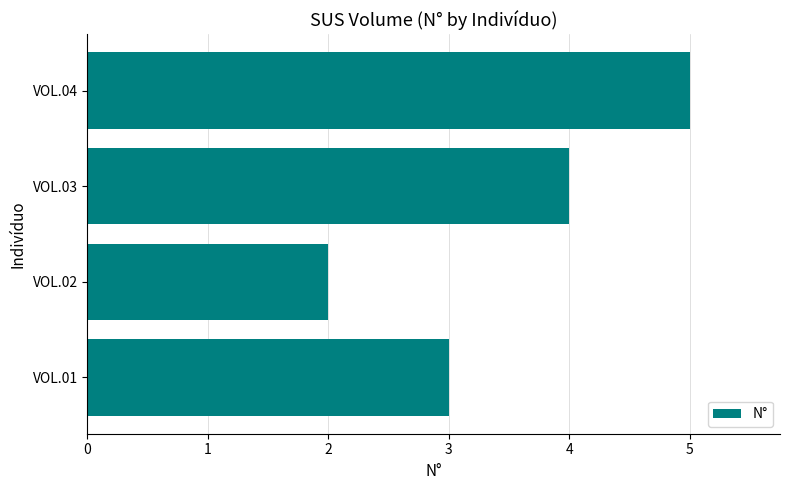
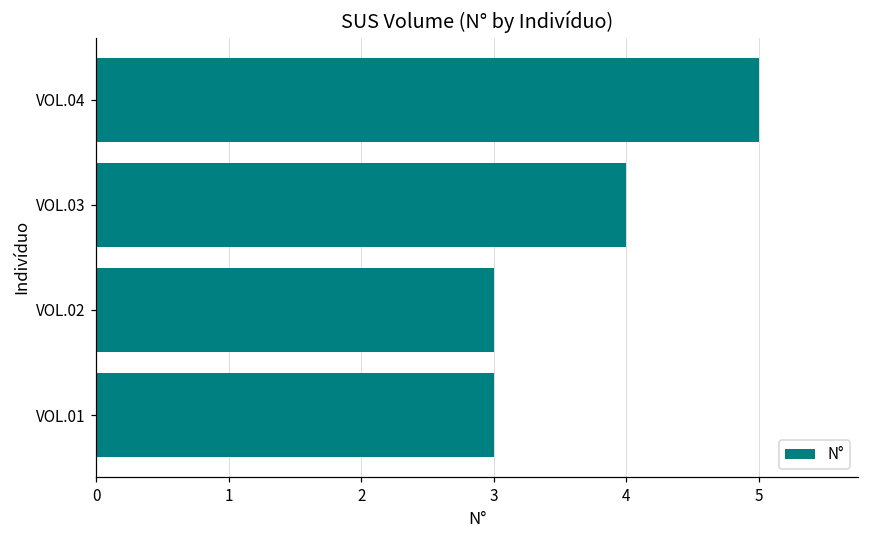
  {
    "VOL.04": 5,
    "VOL.03": 4,
-   "VOL.02": 2,
+   "VOL.02": 3,
    "VOL.01": 3
  }
